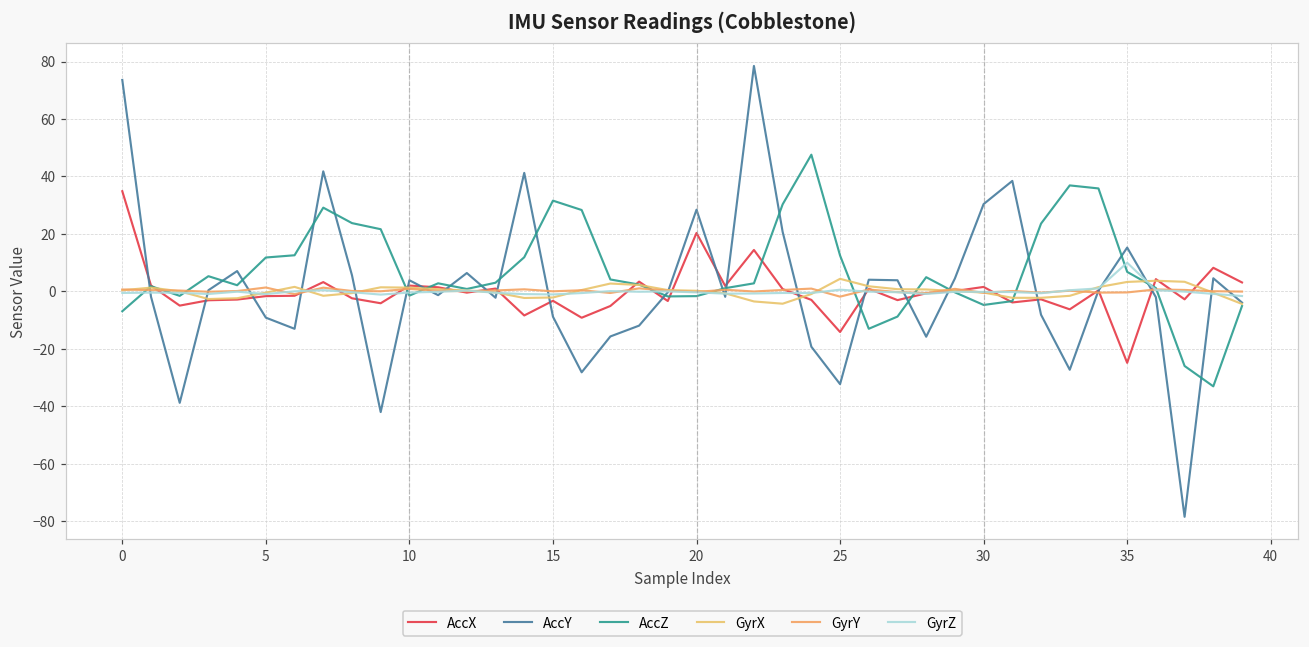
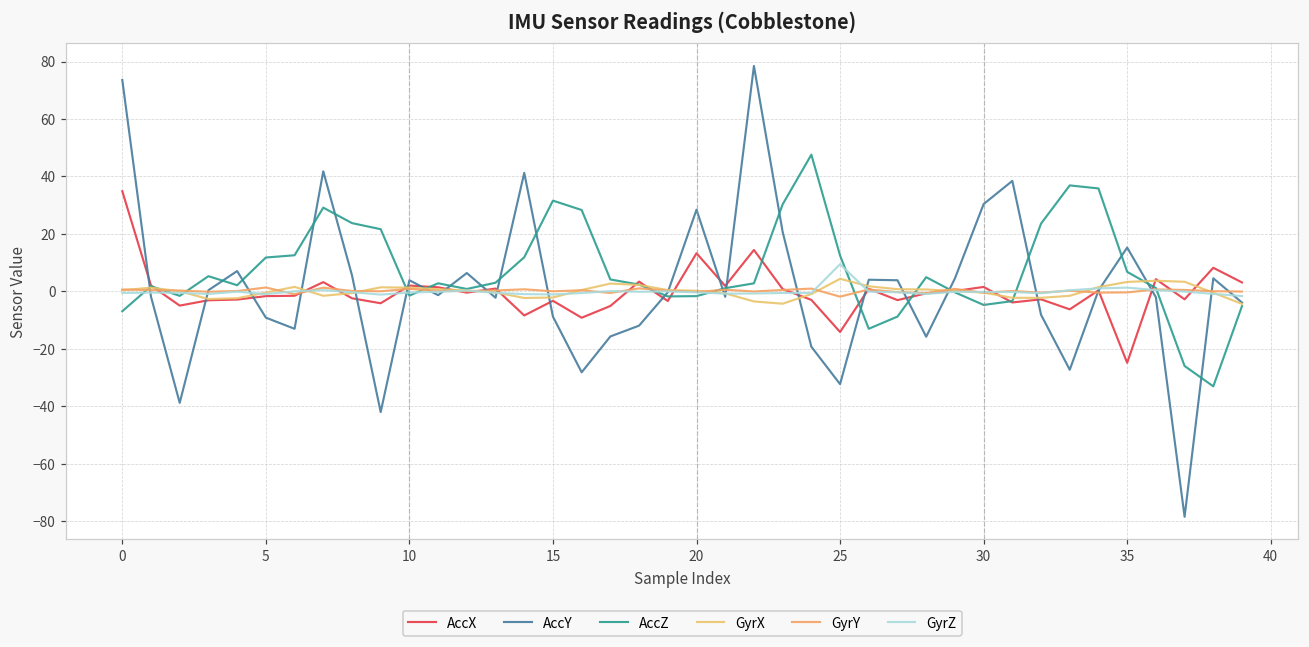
  {
    "AccX": {
      "0": 35,
      "15": -3,
-     "20": 20,
+     "20": 13,
      "25": -14,
      "30": 2,
      "35": -25
    },
    "GyrZ": {
      "10": 0,
      "15": -1,
-     "25": 1,
-     "35": 10
+     "25": 9,
+     "35": 1
    }
  }
